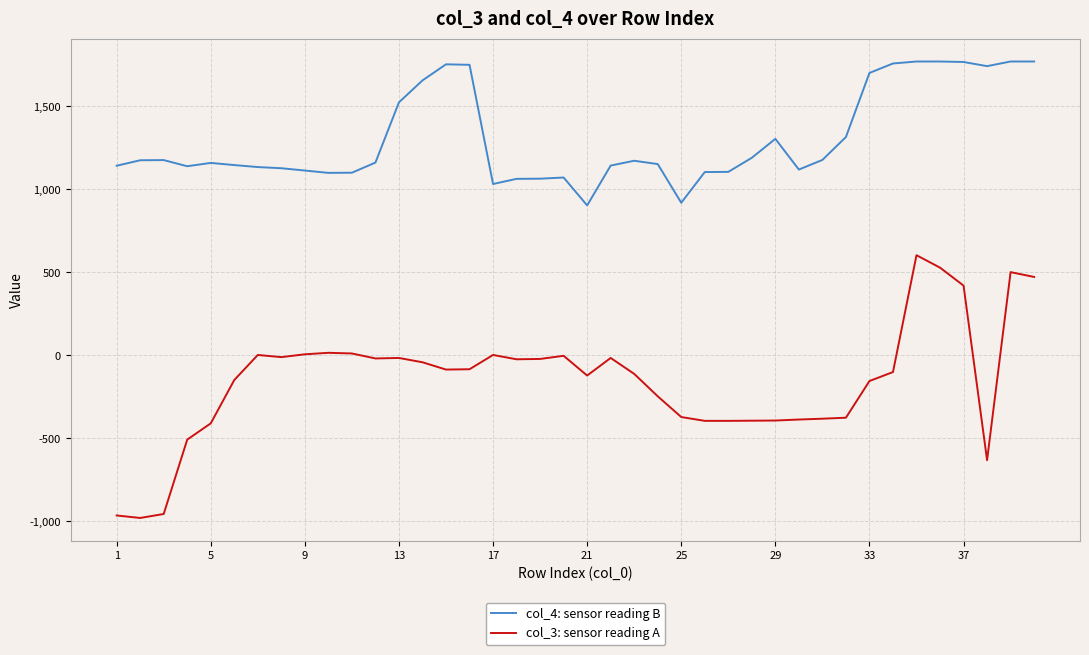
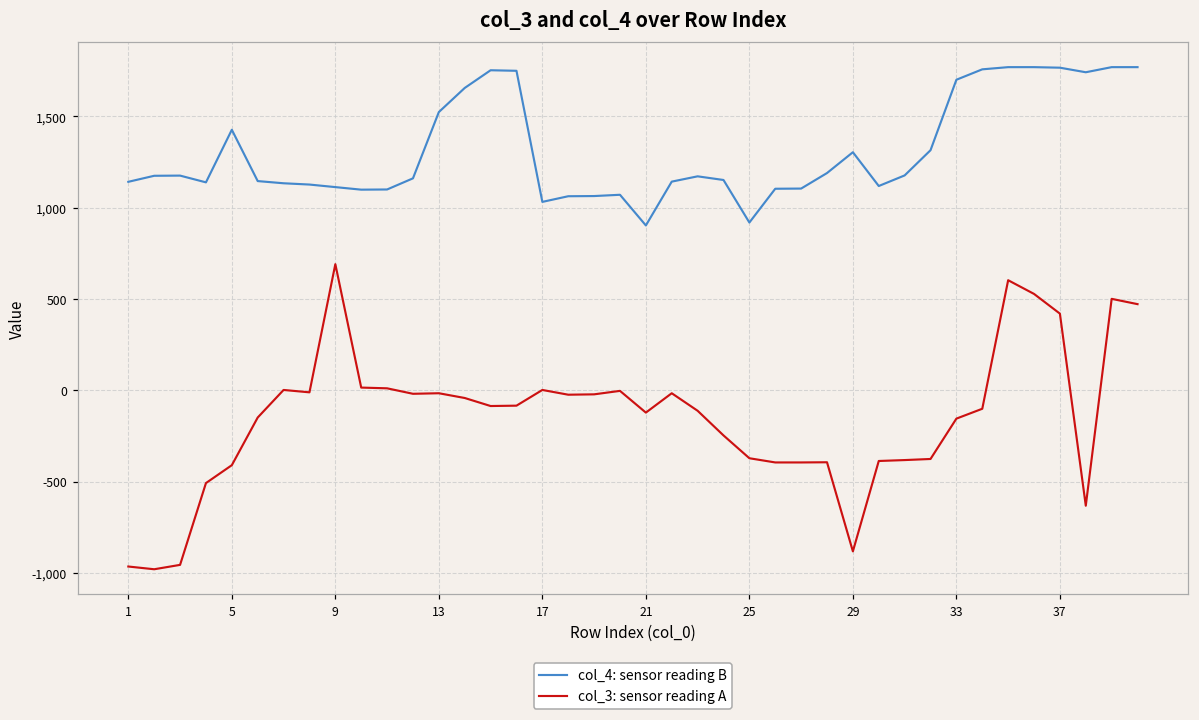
  {
    "col_4: sensor reading B": {
      "1": "1,140",
-     "5": "1,160",
+     "5": "1,430",
      "9": "1,110",
      "13": "1,520",
      "17": "1,030",
      "21": "900",
      "25": "920",
      "29": "1,300",
      "33": "1,700",
      "37": "1,770"
    },
    "col_3: sensor reading A": {
      "1": "-970",
      "5": "-410",
-     "9": "10",
+     "9": "690",
      "13": "-20",
      "17": "0",
      "21": "-120",
      "25": "-370",
-     "29": "-390",
+     "29": "-880",
      "33": "-160",
      "37": "420"
    }
  }
